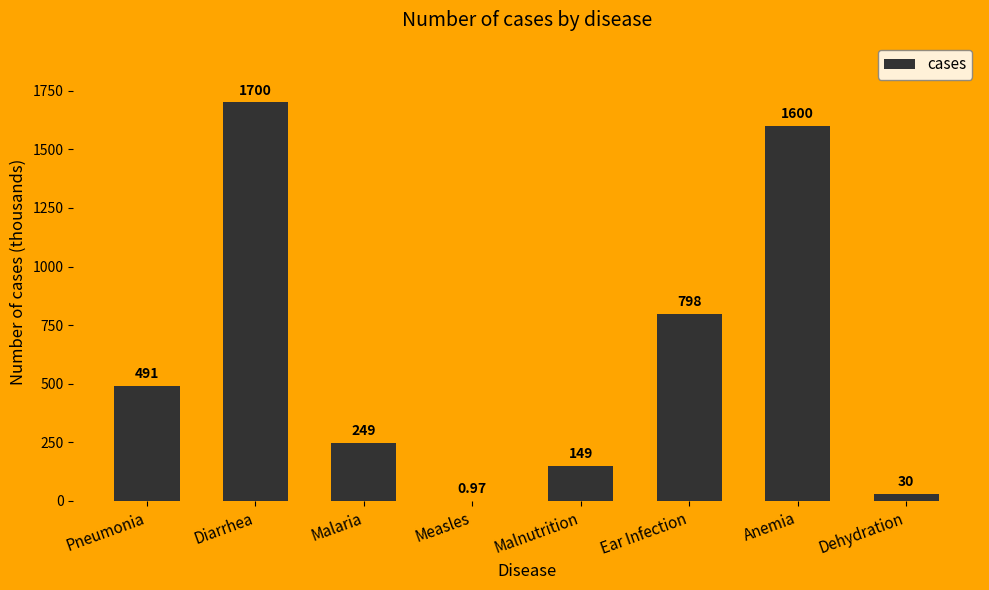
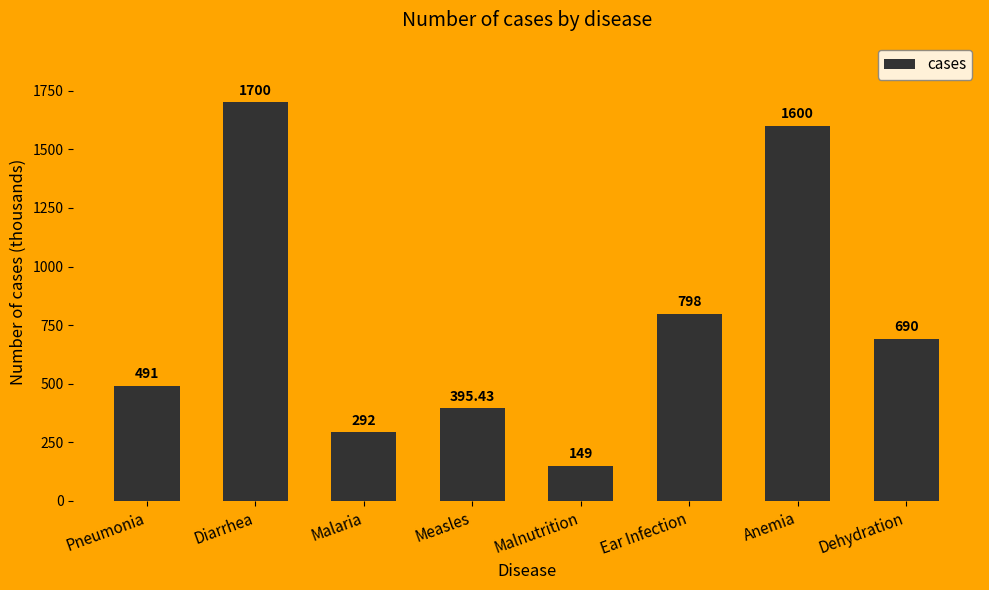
  {
    "Pneumonia": 491,
    "Diarrhea": 1700,
-   "Malaria": 249,
-   "Measles": 0.97,
+   "Malaria": 292,
+   "Measles": 395.43,
    "Malnutrition": 149,
    "Ear Infection": 798,
    "Anemia": 1600,
-   "Dehydration": 30
+   "Dehydration": 690
  }
